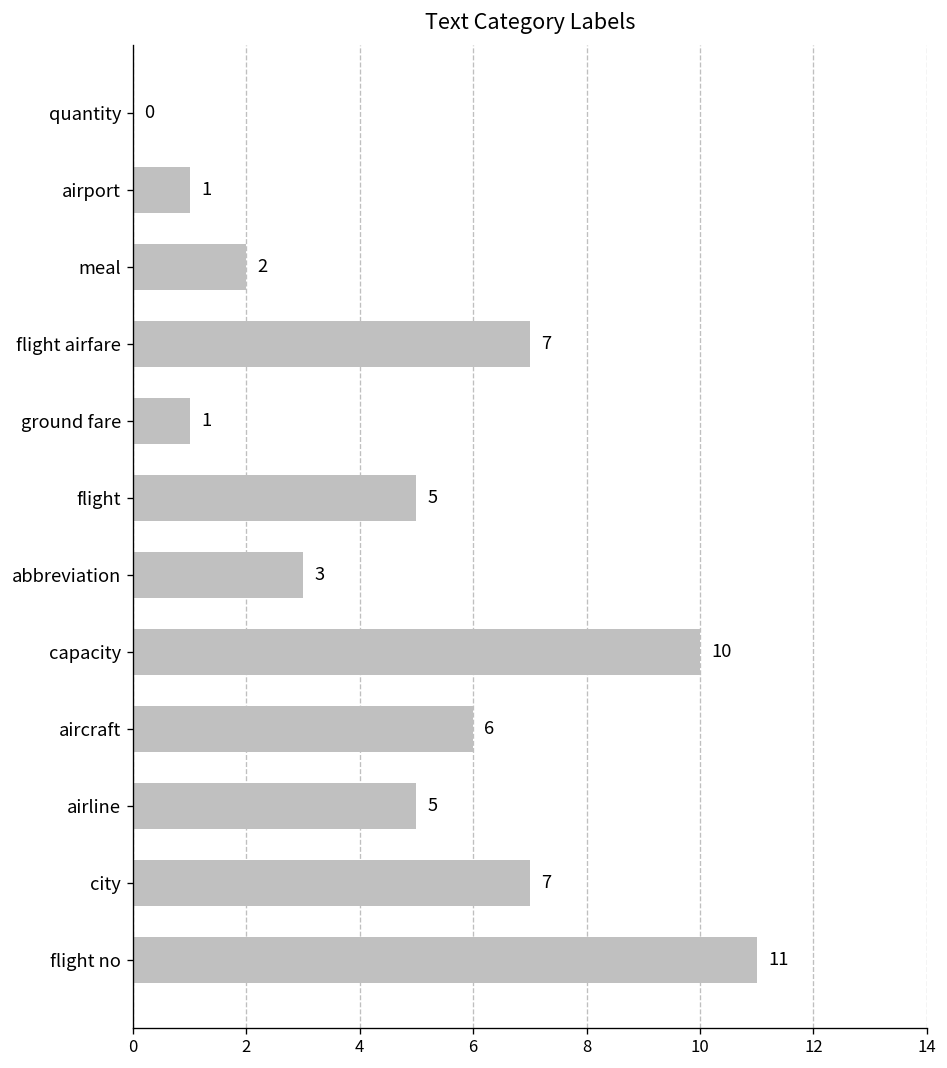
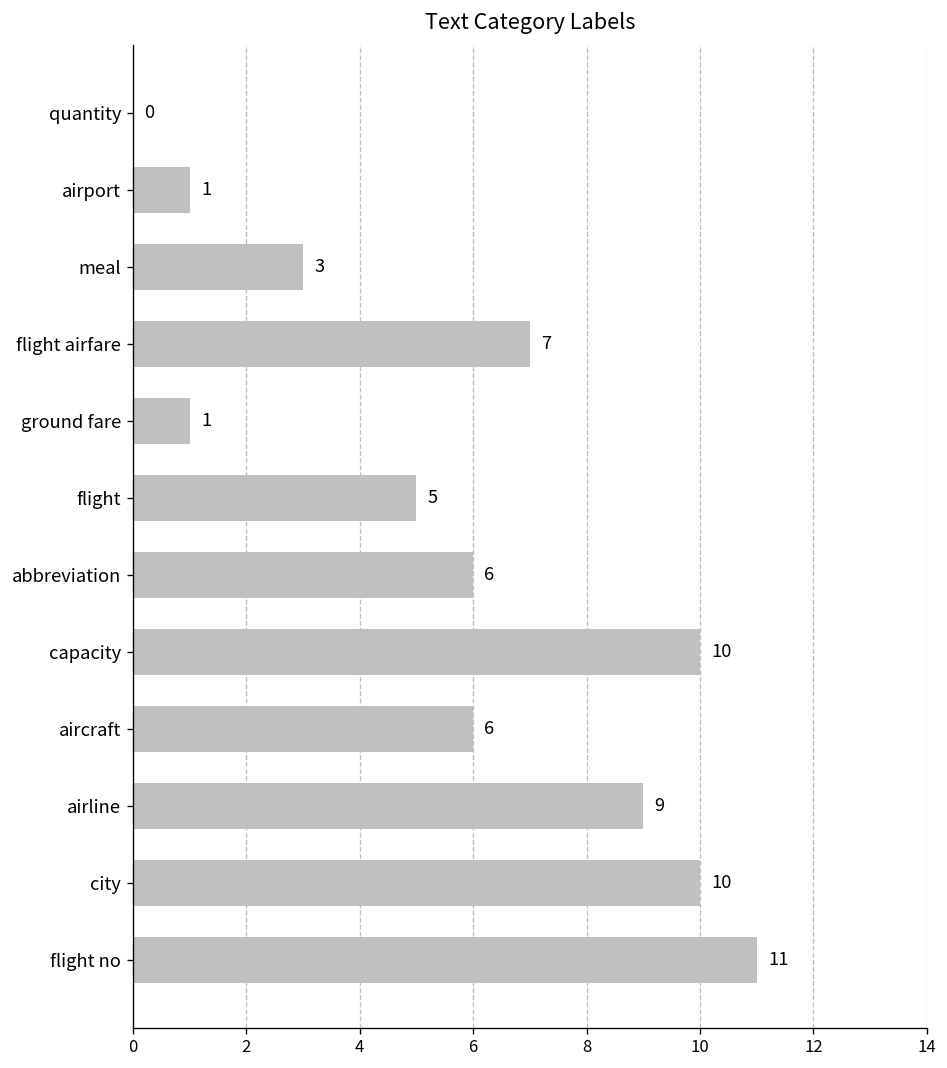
  {
    "quantity": 0,
    "airport": 1,
-   "meal": 2,
+   "meal": 3,
    "flight airfare": 7,
    "ground fare": 1,
    "flight": 5,
-   "abbreviation": 3,
+   "abbreviation": 6,
    "capacity": 10,
    "aircraft": 6,
-   "airline": 5,
-   "city": 7,
+   "airline": 9,
+   "city": 10,
    "flight no": 11
  }
